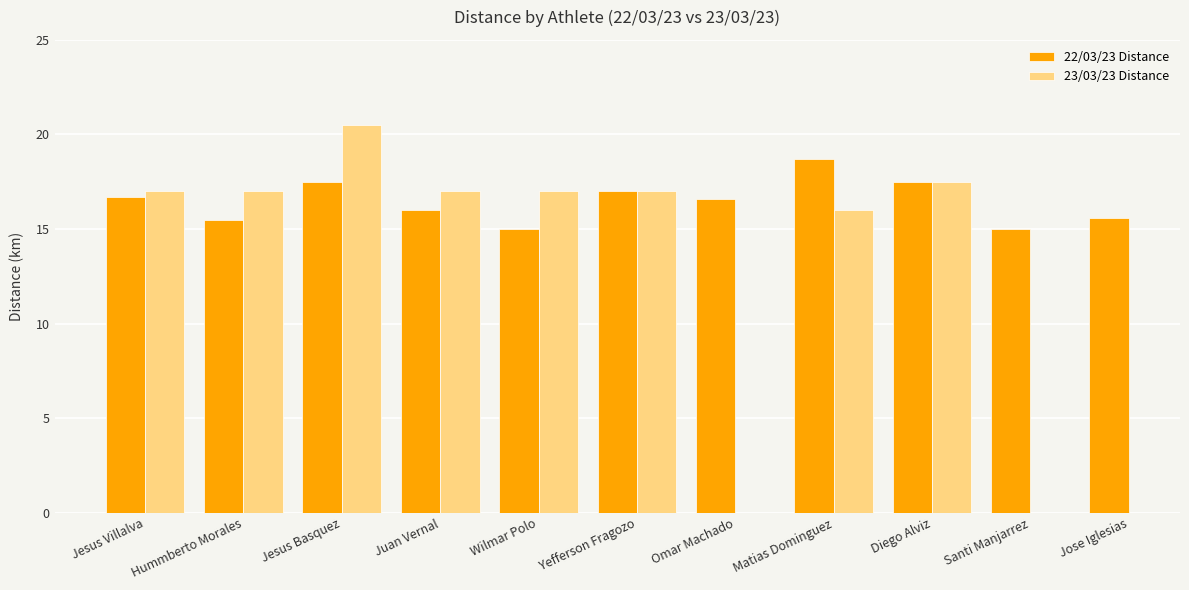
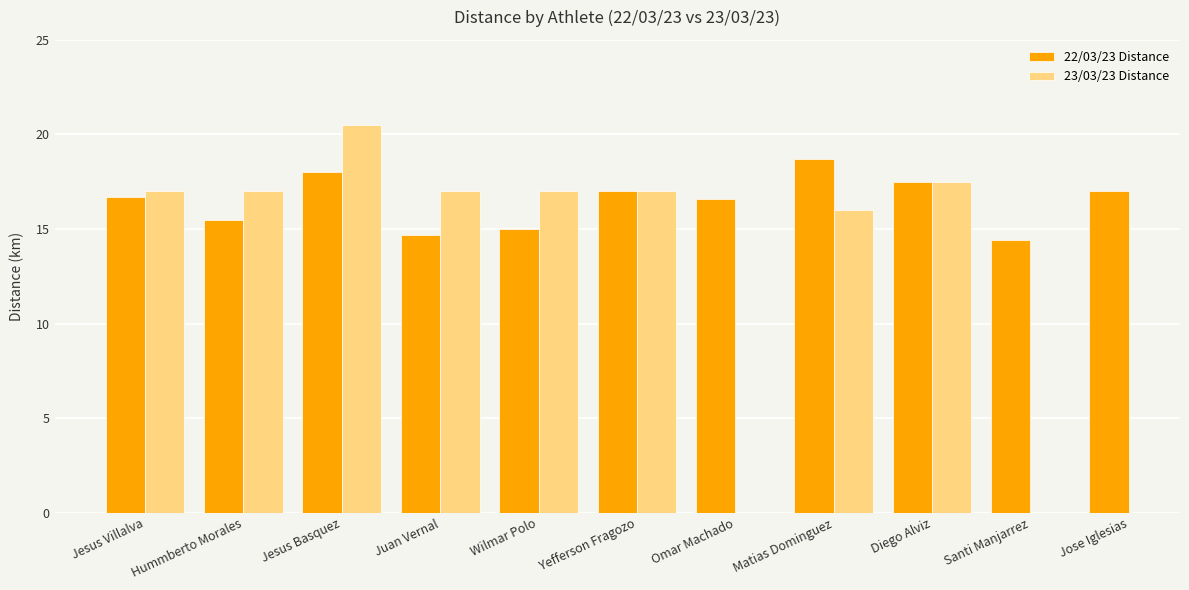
  {
    "22/03/23 Distance": {
      "Jesus Villalva": 16.7,
      "Hummberto Morales": 15.5,
-     "Jesus Basquez": 17.5,
-     "Juan Vernal": 16.0,
+     "Jesus Basquez": 18.0,
+     "Juan Vernal": 14.7,
      "Wilmar Polo": 15.0,
      "Yefferson Fragozo": 17.0,
      "Omar Machado": 16.6,
      "Matias Dominguez": 18.7,
      "Diego Alviz": 17.5,
-     "Santi Manjarrez": 15.0,
-     "Jose Iglesias": 15.6
+     "Santi Manjarrez": 14.4,
+     "Jose Iglesias": 17.0
    }
  }
